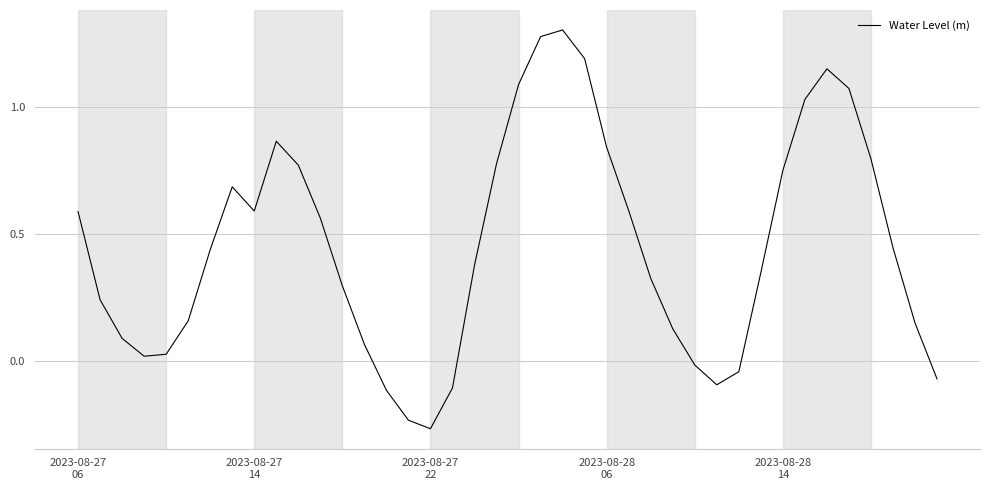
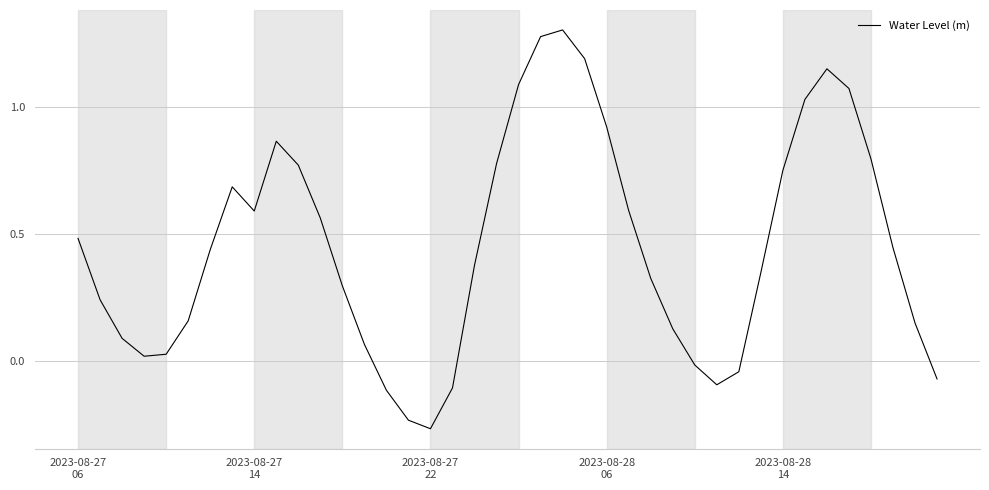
  {
-   "2023-08-27 06": 0.59,
+   "2023-08-27 06": 0.48,
    "2023-08-27 14": 0.59,
    "2023-08-27 22": -0.27,
-   "2023-08-28 06": 0.84,
+   "2023-08-28 06": 0.92,
    "2023-08-28 14": 0.75
  }
